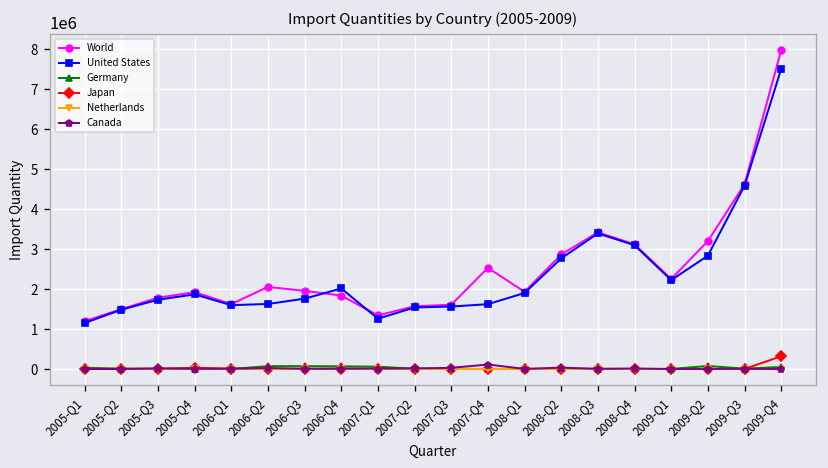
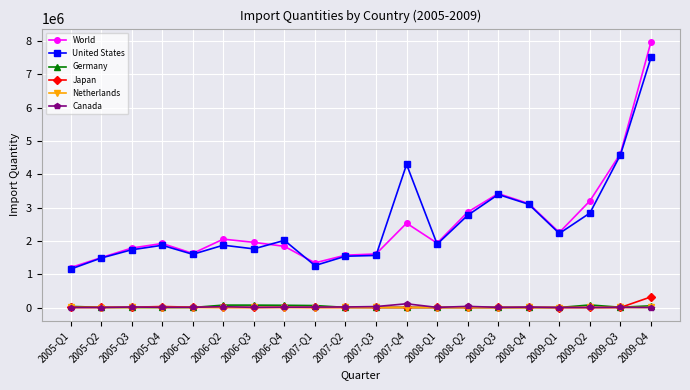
  {
    "World": {
      "2006-Q2": 2100000,
      "2006-Q3": 2000000,
      "2006-Q4": 1800000,
      "2007-Q1": 1300000,
      "2007-Q4": 2500000,
      "2008-Q2": 2900000,
      "2009-Q2": 3200000,
      "2009-Q4": 8000000
    },
    "United States": {
-     "2006-Q2": 1600000,
+     "2006-Q2": 1900000,
      "2006-Q3": 1800000,
      "2006-Q4": 2000000,
      "2007-Q1": 1300000,
-     "2007-Q4": 1600000,
+     "2007-Q4": 4300000,
      "2008-Q2": 2800000,
      "2009-Q2": 2800000,
      "2009-Q4": 7500000
    },
    "Japan": {
      "2009-Q4": 300000
    },
    "Canada": {
      "2007-Q4": 100000
    }
  }
